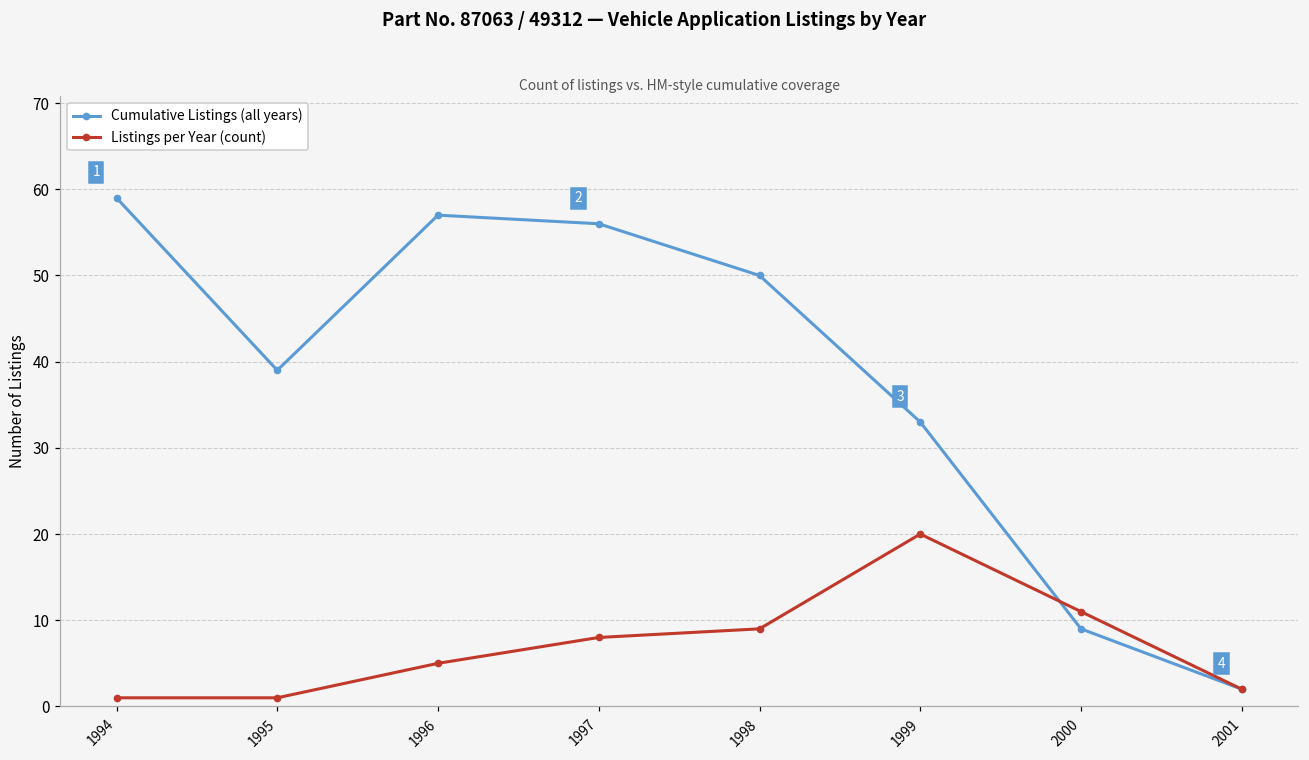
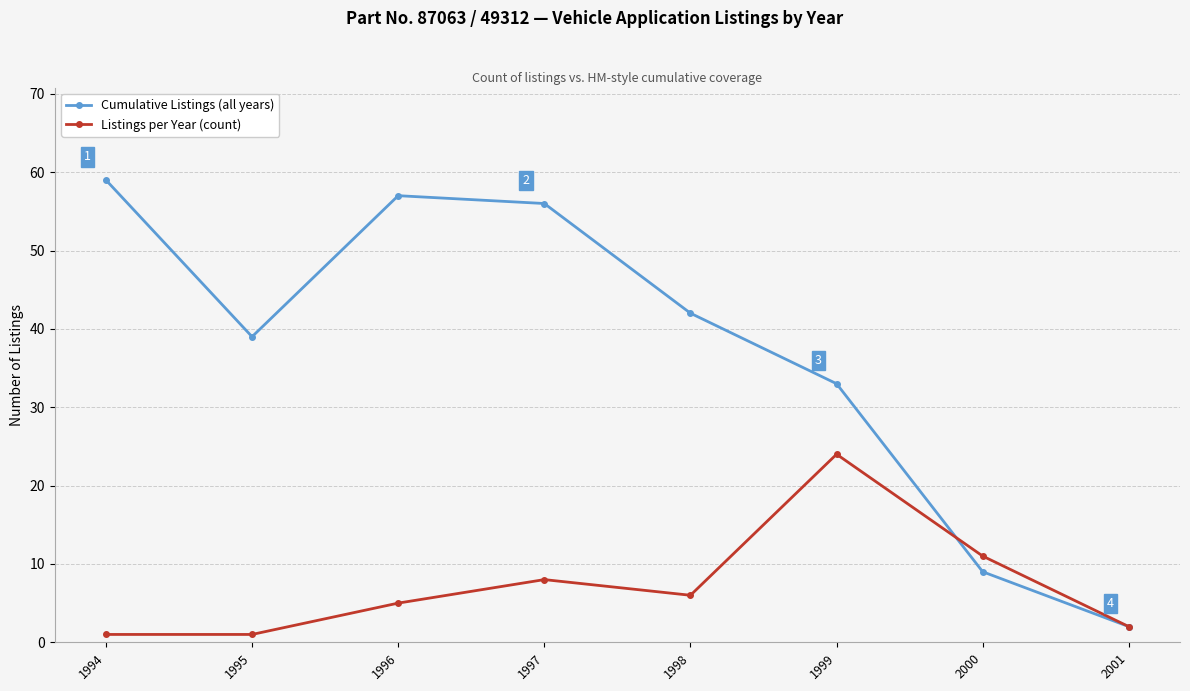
  {
    "Cumulative Listings (all years)": {
      "1995": 39,
      "1996": 57,
-     "1998": 50,
+     "1998": 42,
      "2000": 9
    },
    "Listings per Year (count)": {
      "1994": 1,
      "1995": 1,
      "1996": 5,
      "1997": 8,
-     "1998": 9,
-     "1999": 20,
+     "1998": 6,
+     "1999": 24,
      "2000": 11
    }
  }
